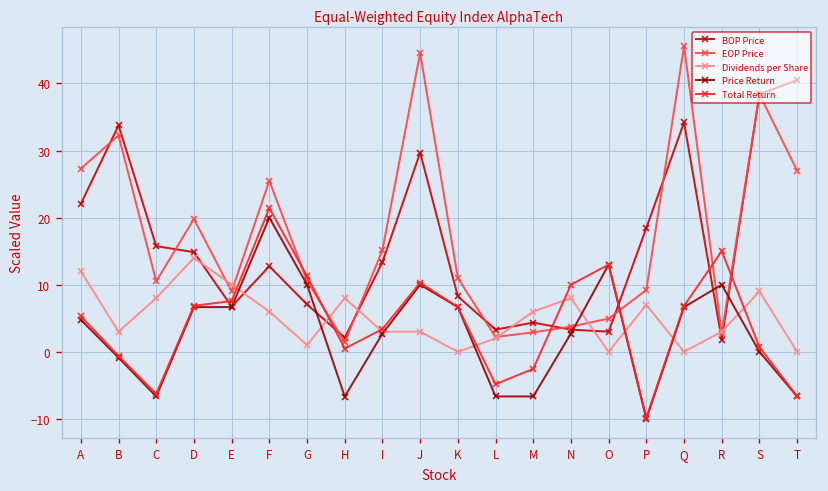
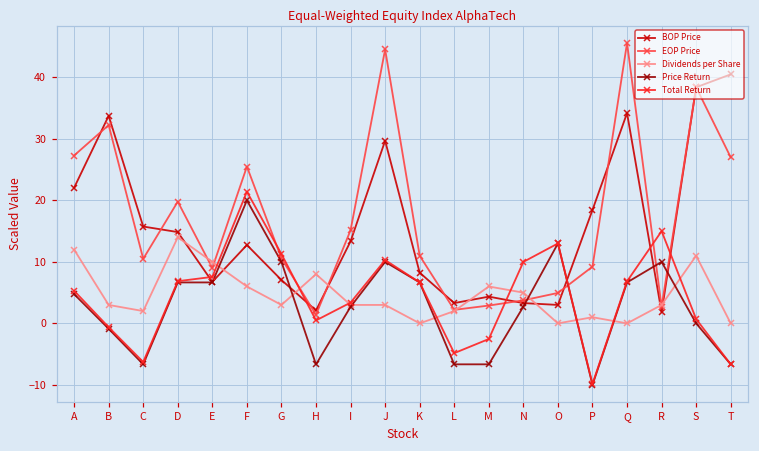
  {
    "Dividends per Share": {
      "A": 12,
      "B": 3,
-     "C": 8,
+     "C": 2,
      "D": 14,
      "E": 10,
      "F": 6,
-     "G": 1,
+     "G": 3,
      "H": 8,
      "J": 3,
      "K": 0,
      "M": 6,
-     "N": 8,
+     "N": 5,
      "O": 0,
-     "P": 7,
+     "P": 1,
      "Q": 0,
-     "S": 9,
+     "S": 11,
      "T": 0
    }
  }
